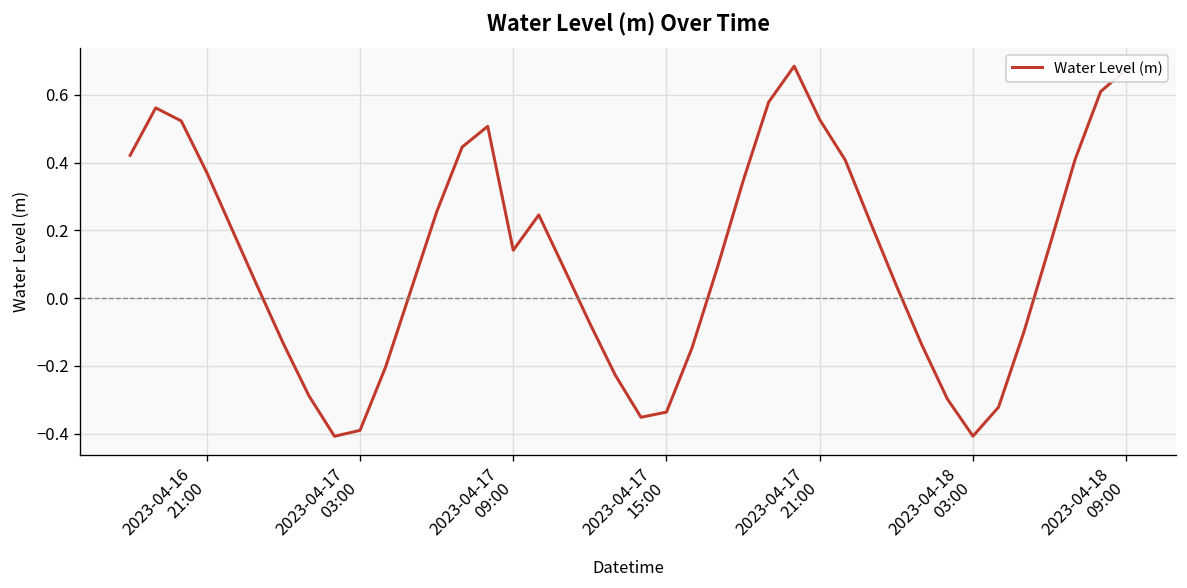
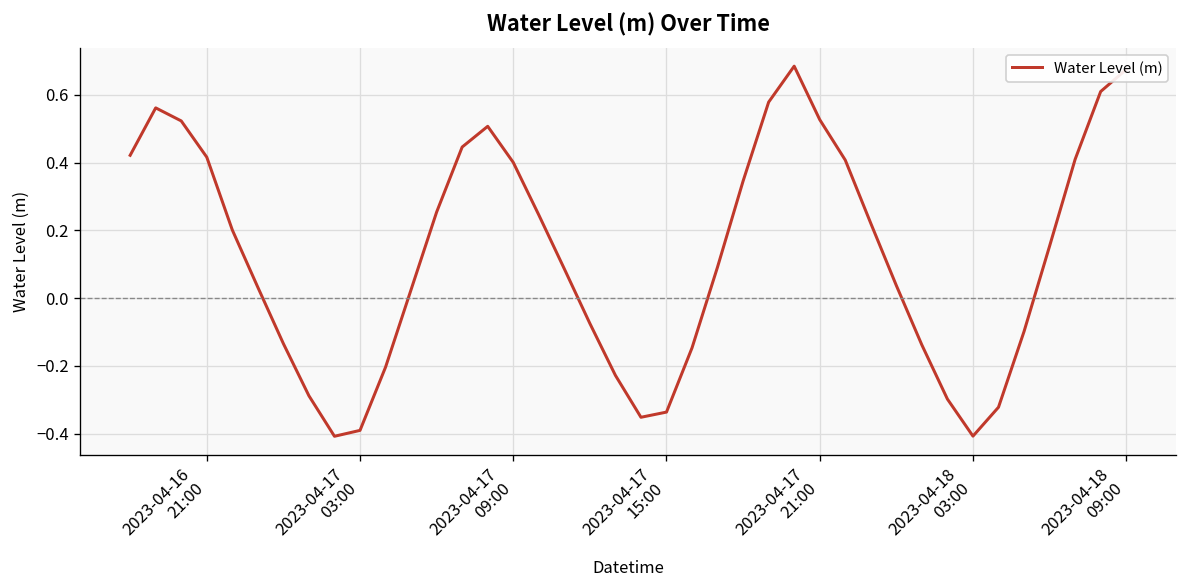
  {
-   "2023-04-16 21:00": 0.37,
+   "2023-04-16 21:00": 0.42,
    "2023-04-17 03:00": -0.39,
-   "2023-04-17 09:00": 0.14,
+   "2023-04-17 09:00": 0.40,
    "2023-04-17 15:00": -0.34,
    "2023-04-17 21:00": 0.53,
    "2023-04-18 03:00": -0.41
  }
